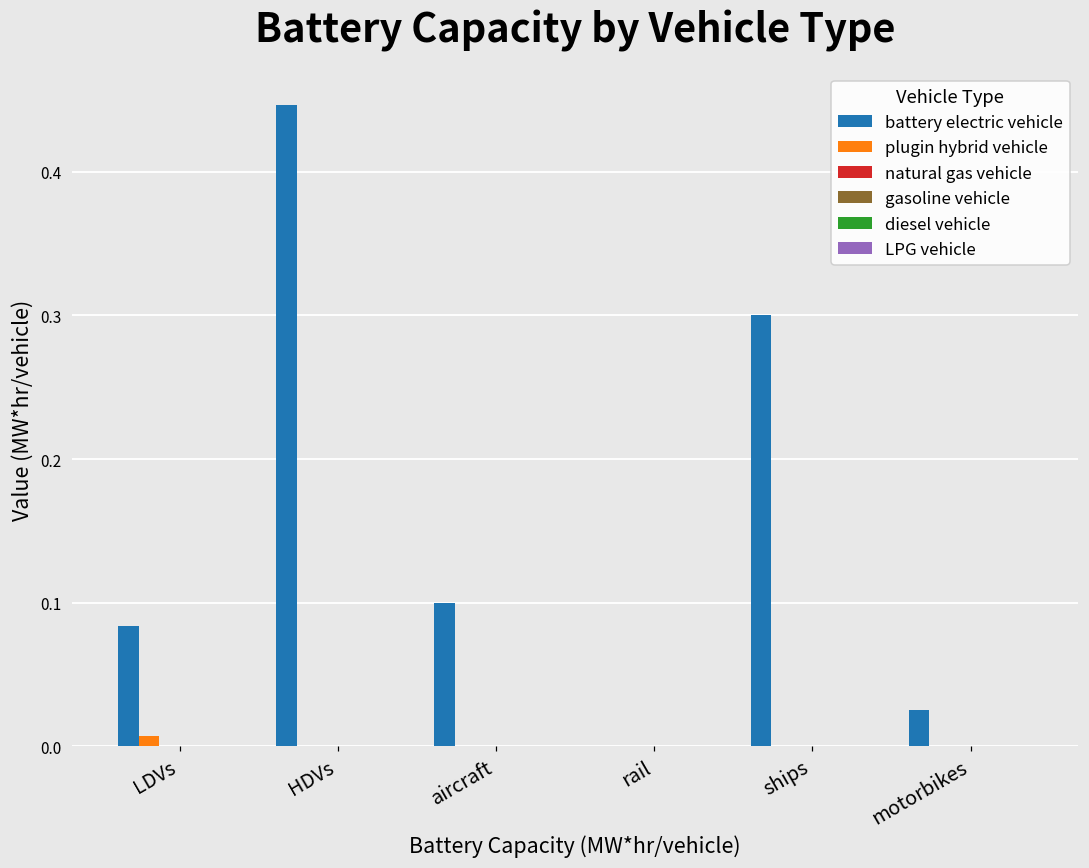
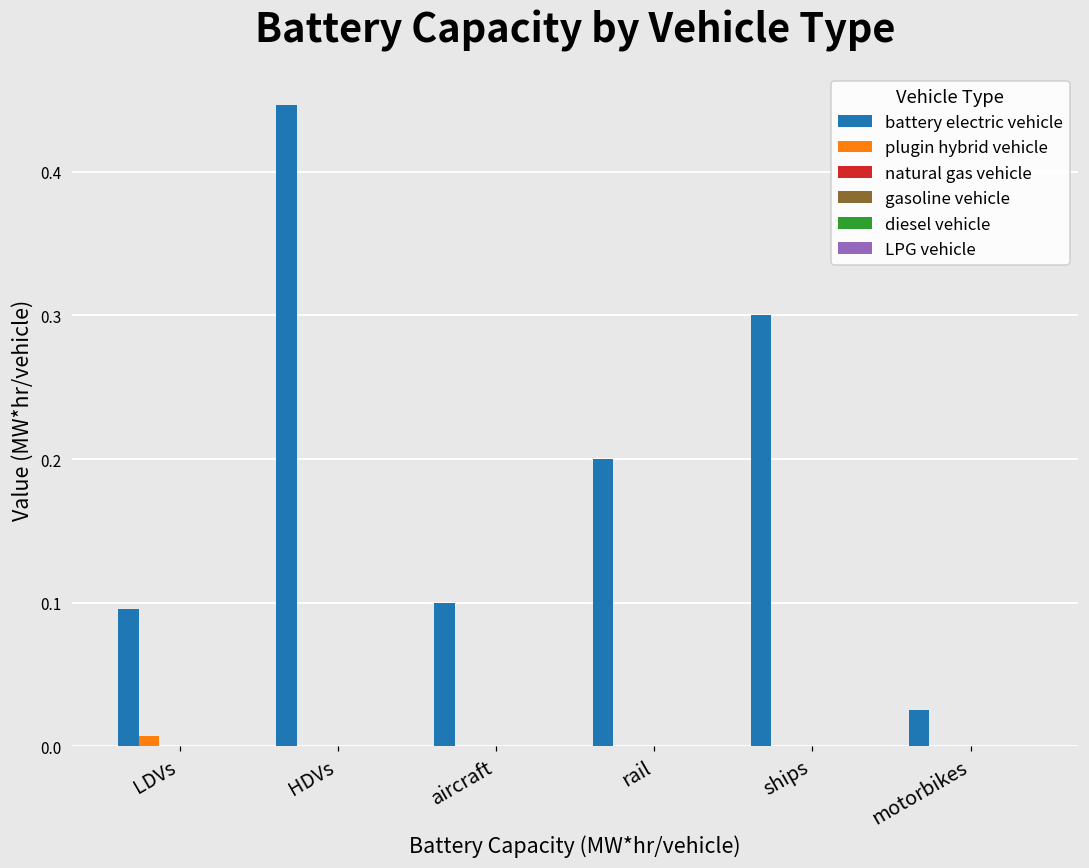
  {
    "battery electric vehicle": {
-     "LDVs": 0.084,
+     "LDVs": 0.096,
      "HDVs": 0.447,
      "aircraft": 0.100,
-     "rail": 0.0,
+     "rail": 0.2,
      "ships": 0.300,
      "motorbikes": 0.026
    },
    "plugin hybrid vehicle": {
      "LDVs": 0.007,
      "HDVs": 0.000,
      "aircraft": 0.000,
      "rail": 0.000,
      "ships": 0.000,
      "motorbikes": 0.000
    },
    "natural gas vehicle": {
      "LDVs": 0.000,
      "HDVs": 0.000,
      "aircraft": 0.000,
      "rail": 0.000,
      "ships": 0.000,
      "motorbikes": 0.000
    },
    "gasoline vehicle": {
      "LDVs": 0.000,
      "HDVs": 0.000,
      "aircraft": 0.000,
      "rail": 0.000,
      "ships": 0.000,
      "motorbikes": 0.000
    },
    "diesel vehicle": {
      "LDVs": 0.000,
      "HDVs": 0.000,
      "aircraft": 0.000,
      "rail": 0.000,
      "ships": 0.000,
      "motorbikes": 0.000
    },
    "LPG vehicle": {
      "LDVs": 0.000,
      "HDVs": 0.000,
      "aircraft": 0.000,
      "rail": 0.000,
      "ships": 0.000,
      "motorbikes": 0.000
    }
  }
